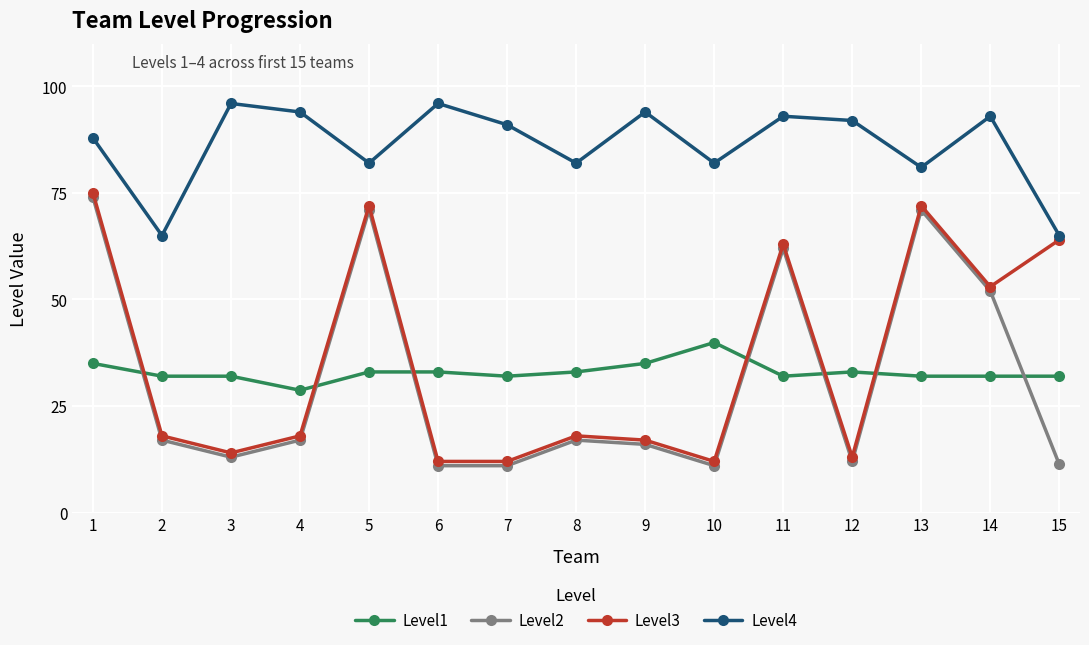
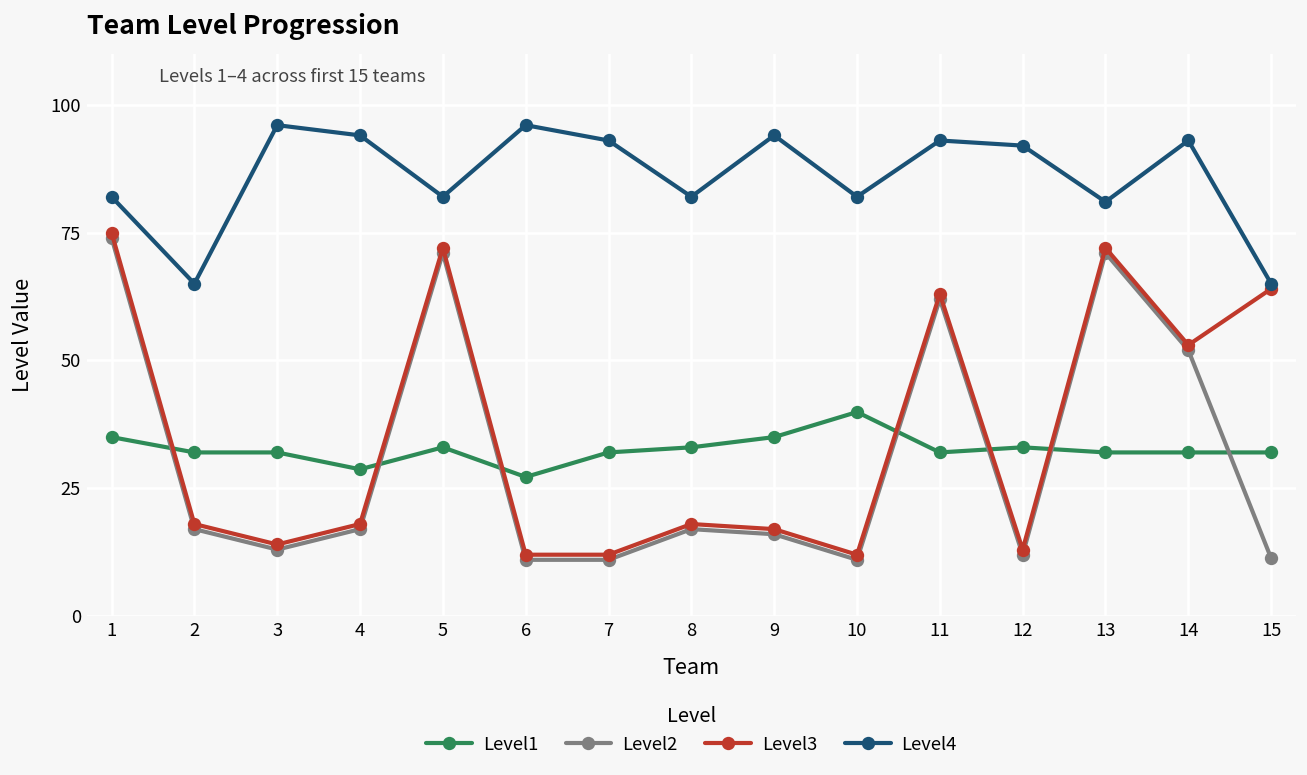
  {
    "Level1": {
      "1": 35,
      "2": 32,
      "3": 32,
      "4": 29,
      "5": 33,
-     "6": 33,
+     "6": 27,
      "7": 32,
      "8": 33,
      "9": 35,
      "10": 40,
      "11": 32,
      "12": 33,
      "13": 32,
      "14": 32,
      "15": 32
    },
    "Level2": {
      "1": 74,
      "2": 17,
      "3": 13,
      "4": 17,
      "5": 71,
      "6": 11,
      "7": 11,
      "8": 17,
      "9": 16,
      "10": 11,
      "11": 62,
      "12": 12,
      "13": 71,
      "14": 52,
      "15": 11
    },
    "Level3": {
      "1": 75,
      "2": 18,
      "3": 14,
      "4": 18,
      "5": 72,
      "6": 12,
      "7": 12,
      "8": 18,
      "9": 17,
      "10": 12,
      "11": 63,
      "12": 13,
      "13": 72,
      "14": 53,
      "15": 64
    },
    "Level4": {
-     "1": 88,
+     "1": 82,
      "2": 65,
      "3": 96,
      "4": 94,
      "5": 82,
      "6": 96,
-     "7": 91,
+     "7": 93,
      "8": 82,
      "9": 94,
      "10": 82,
      "11": 93,
      "12": 92,
      "13": 81,
      "14": 93,
      "15": 65
    }
  }
